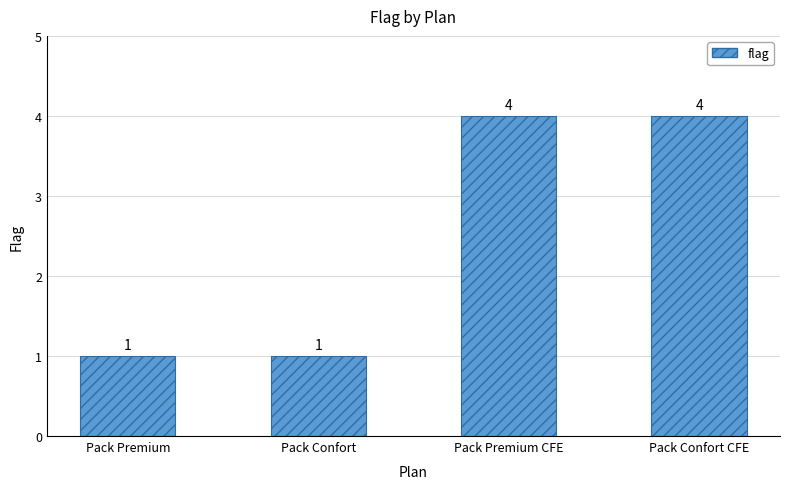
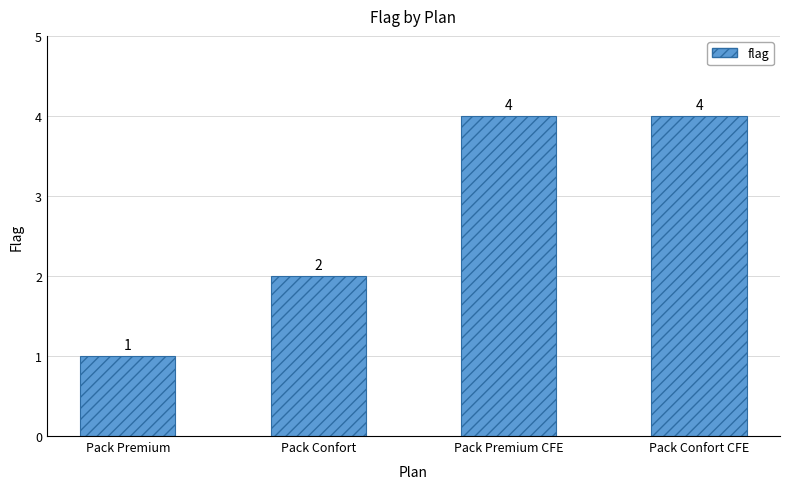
  {
    "Pack Premium": 1,
-   "Pack Confort": 1,
+   "Pack Confort": 2,
    "Pack Premium CFE": 4,
    "Pack Confort CFE": 4
  }
